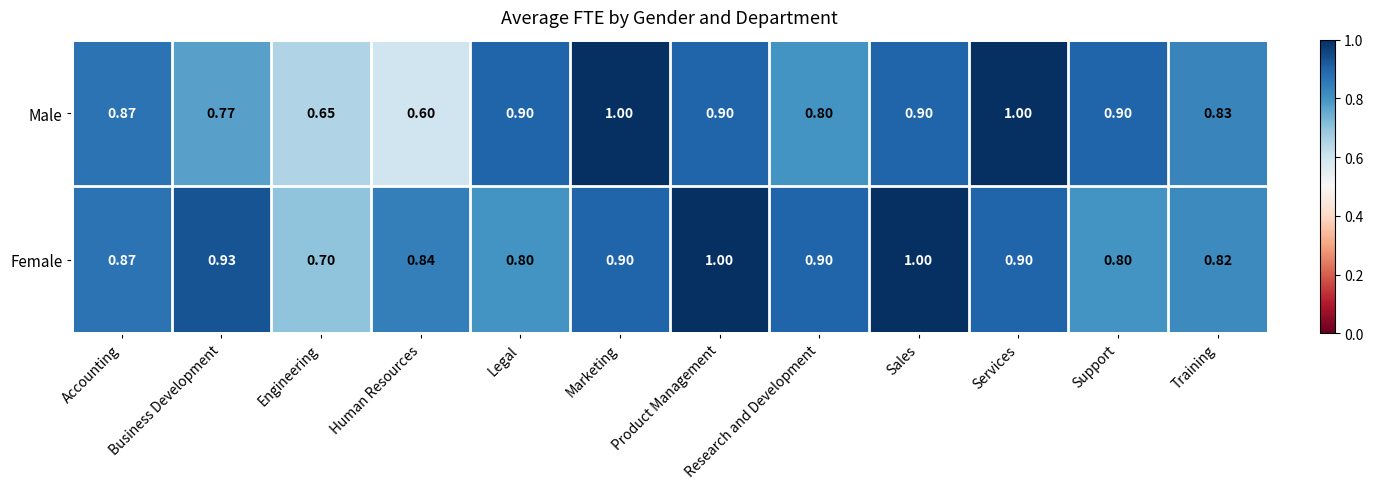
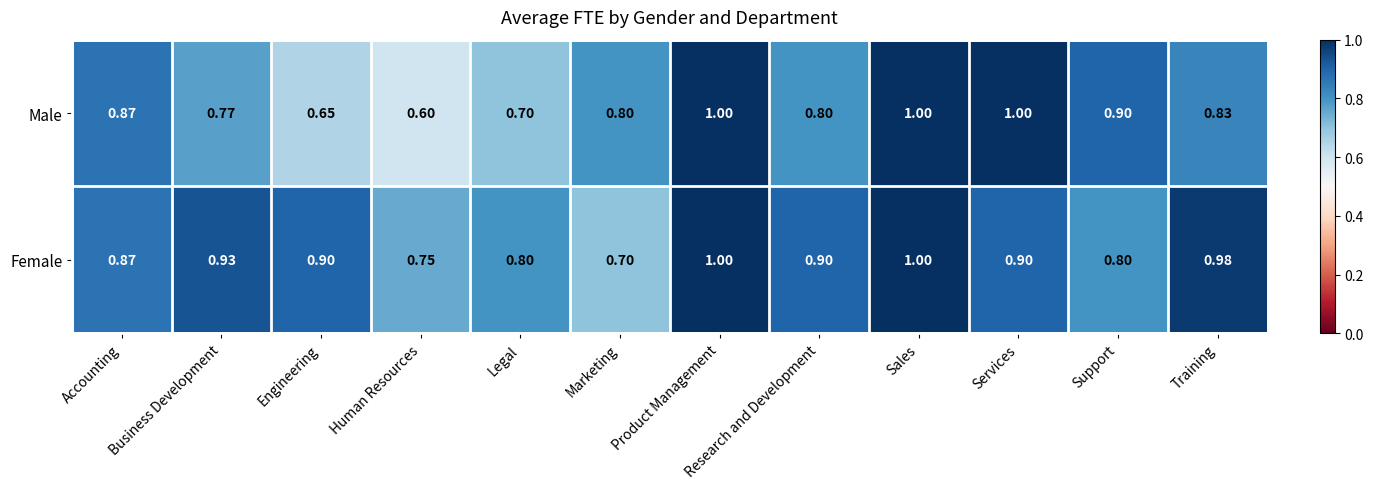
  {
    "Male": {
      "Accounting": 0.87,
      "Business Development": 0.77,
      "Engineering": 0.65,
      "Human Resources": 0.60,
-     "Legal": 0.90,
-     "Marketing": 1.00,
-     "Product Management": 0.90,
+     "Legal": 0.70,
+     "Marketing": 0.80,
+     "Product Management": 1.00,
      "Research and Development": 0.80,
-     "Sales": 0.90,
+     "Sales": 1.00,
      "Services": 1.00,
      "Support": 0.90,
      "Training": 0.83
    },
    "Female": {
      "Accounting": 0.87,
      "Business Development": 0.93,
-     "Engineering": 0.70,
-     "Human Resources": 0.84,
+     "Engineering": 0.90,
+     "Human Resources": 0.75,
      "Legal": 0.80,
-     "Marketing": 0.90,
+     "Marketing": 0.70,
      "Product Management": 1.00,
      "Research and Development": 0.90,
      "Sales": 1.00,
      "Services": 0.90,
      "Support": 0.80,
-     "Training": 0.82
+     "Training": 0.98
    }
  }
